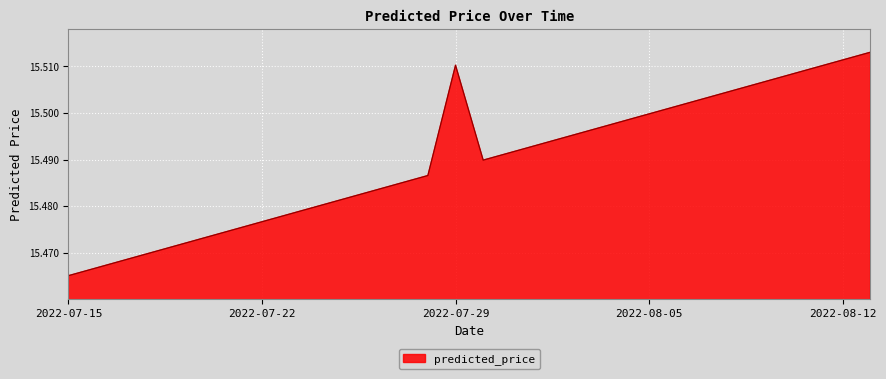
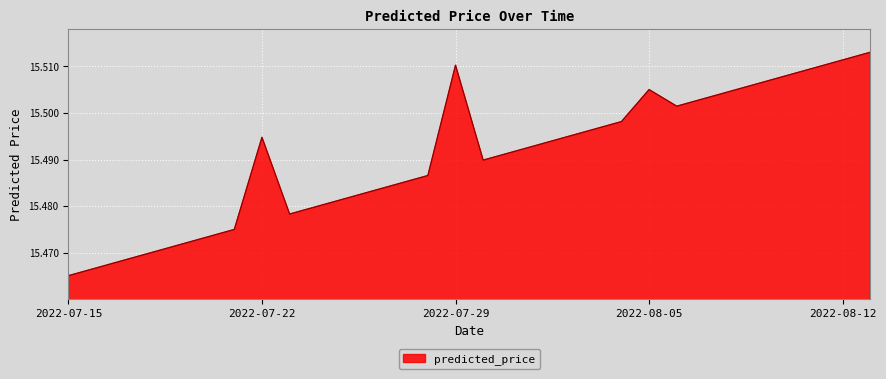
  {
    "2022-07-15": 15.465,
-   "2022-07-22": 15.477,
+   "2022-07-22": 15.495,
    "2022-07-29": 15.510,
-   "2022-08-05": 15.500,
+   "2022-08-05": 15.505,
    "2022-08-12": 15.511
  }
